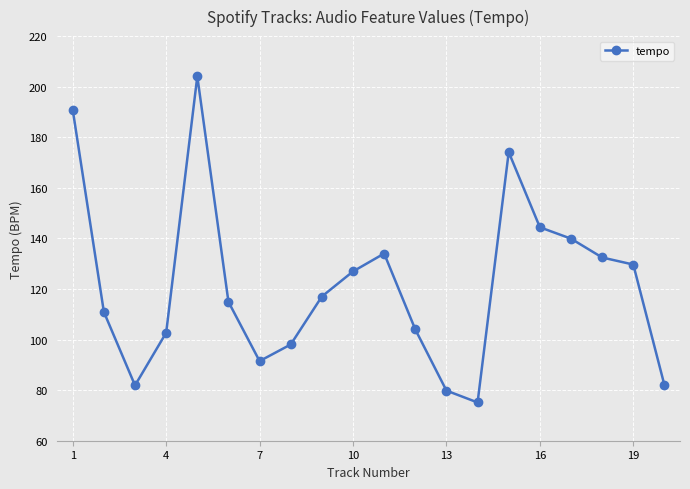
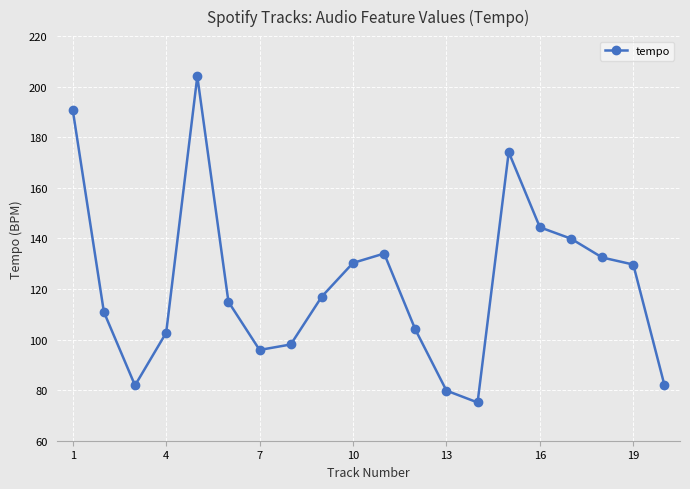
  {
    "1": 191,
    "4": 103,
-   "7": 91,
-   "10": 127,
+   "7": 96,
+   "10": 130,
    "13": 80,
    "16": 144,
    "19": 130
  }
